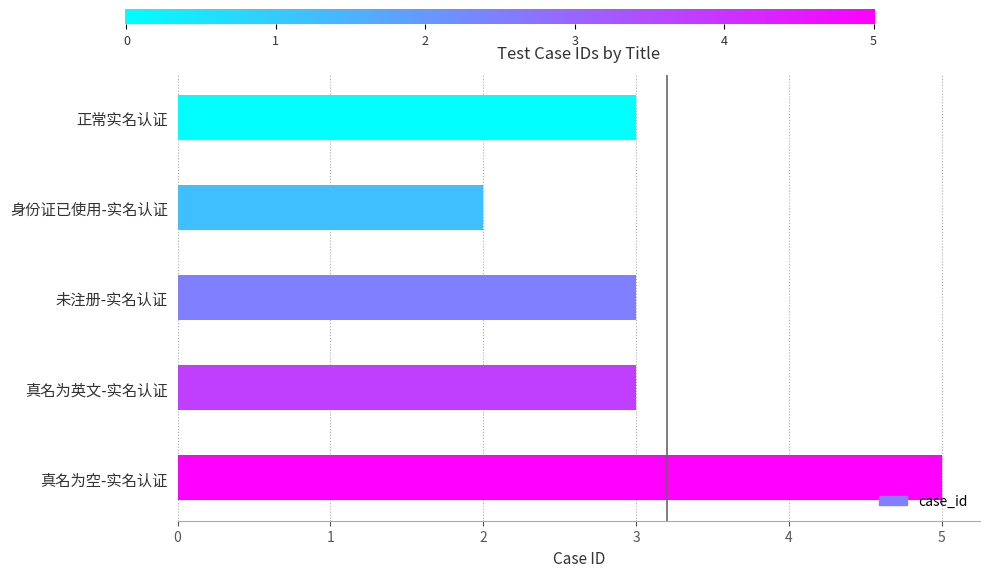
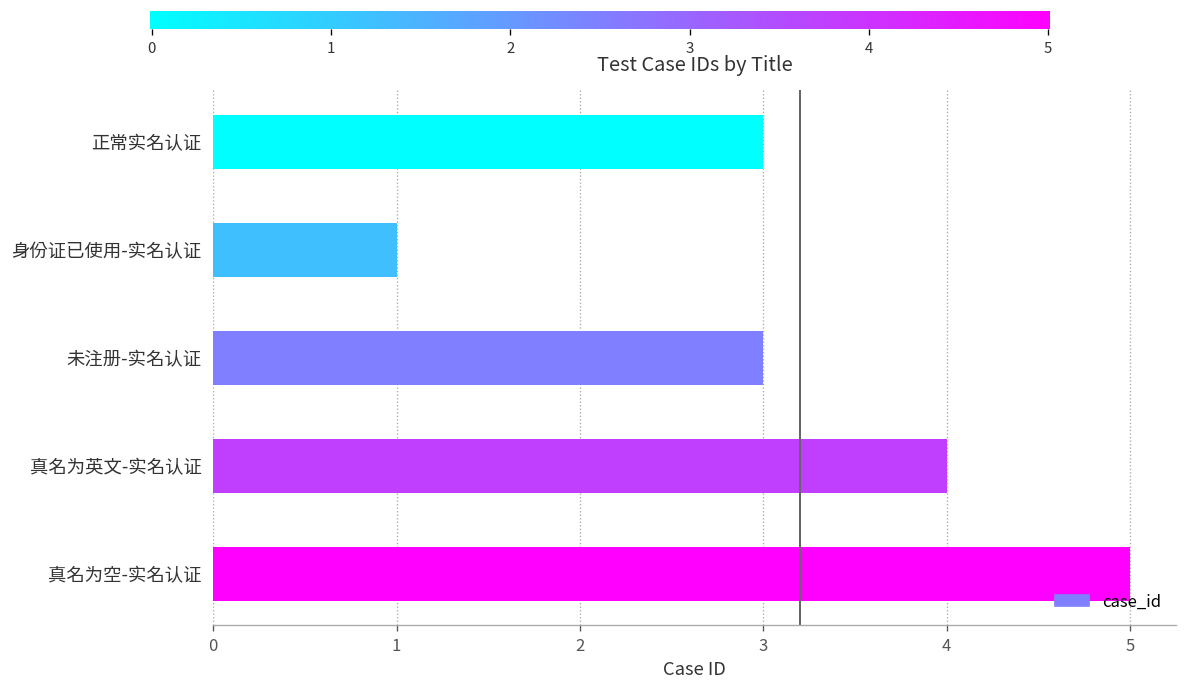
  {
    "正常实名认证": 3,
-   "身份证已使用-实名认证": 2,
+   "身份证已使用-实名认证": 1,
    "未注册-实名认证": 3,
-   "真名为英文-实名认证": 3,
+   "真名为英文-实名认证": 4,
    "真名为空-实名认证": 5
  }
